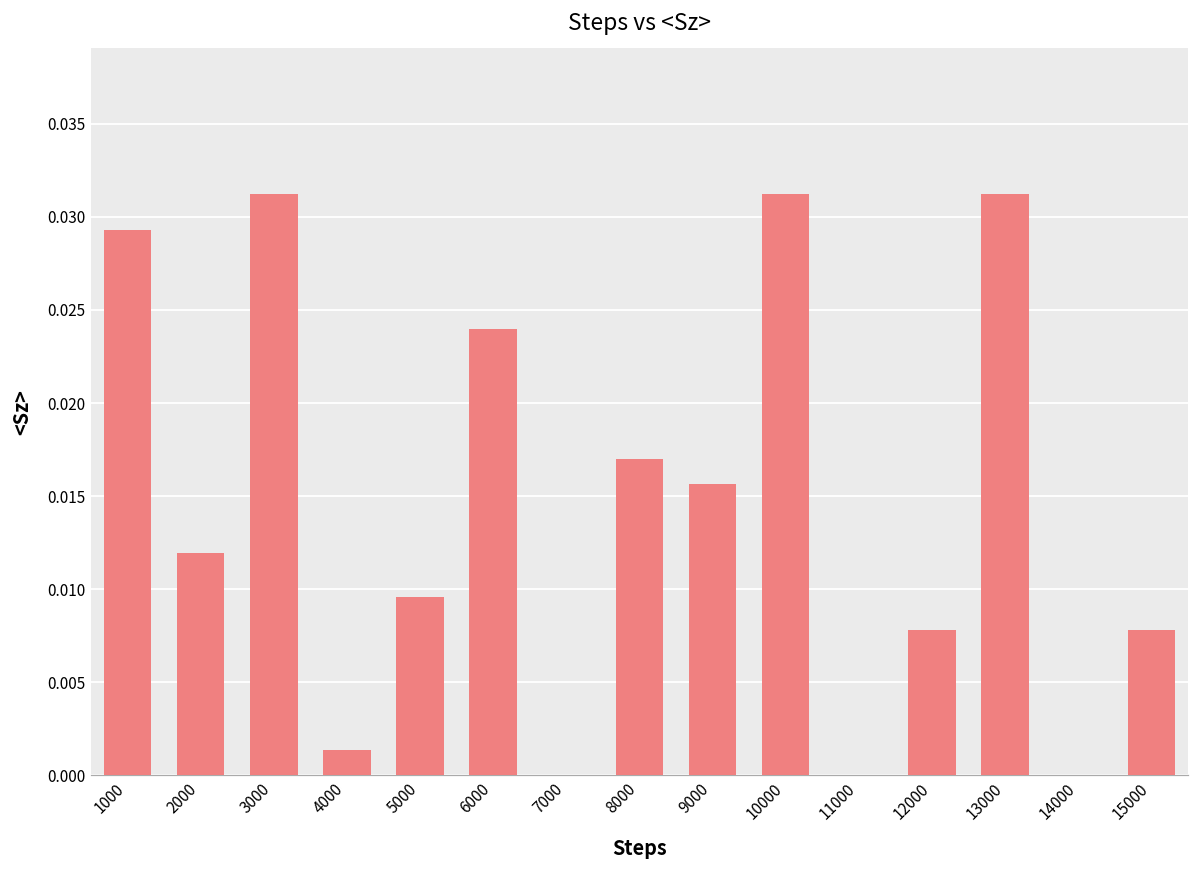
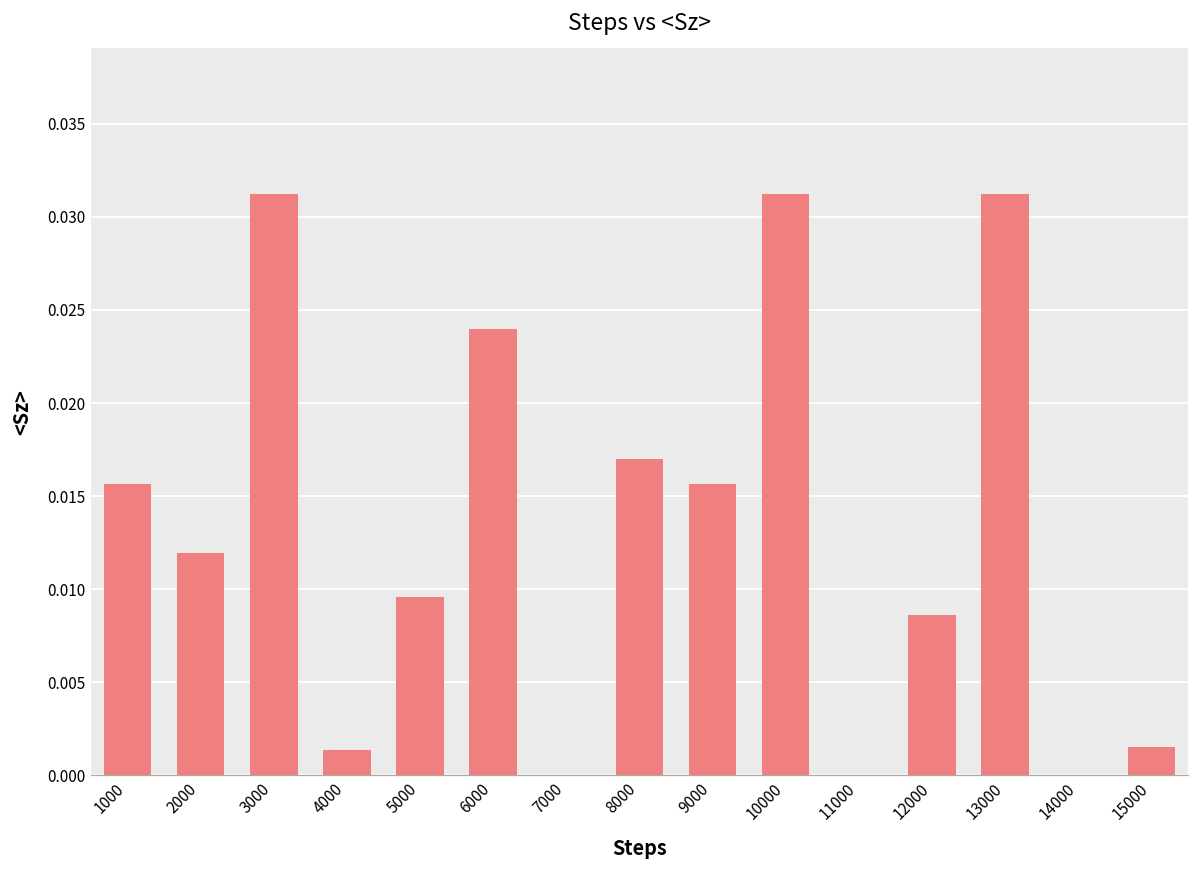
  {
-   "1000": 0.0293,
+   "1000": 0.0156,
    "2000": 0.0120,
    "3000": 0.0313,
    "4000": 0.0014,
    "5000": 0.0096,
    "6000": 0.0240,
    "7000": 0.0000,
    "8000": 0.0170,
    "9000": 0.0156,
    "10000": 0.0313,
    "11000": 0.0000,
-   "12000": 0.0078,
+   "12000": 0.0086,
    "13000": 0.0313,
    "14000": 0.0000,
-   "15000": 0.0078
+   "15000": 0.0015
  }
